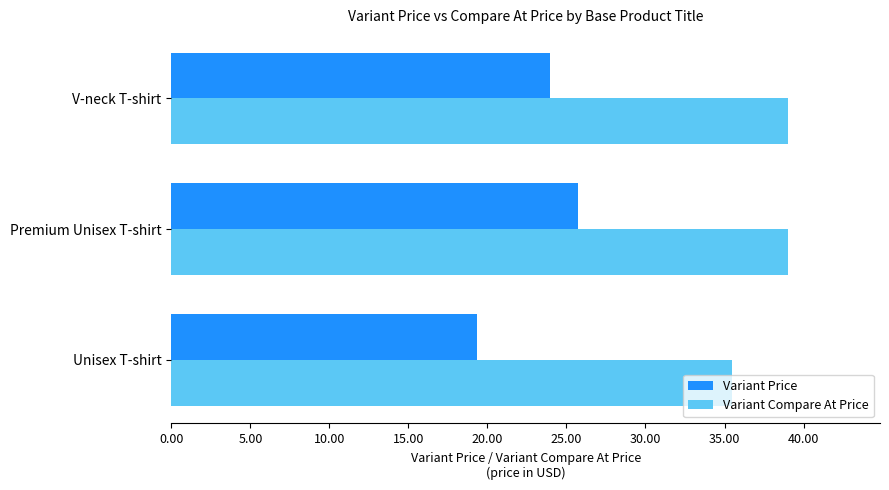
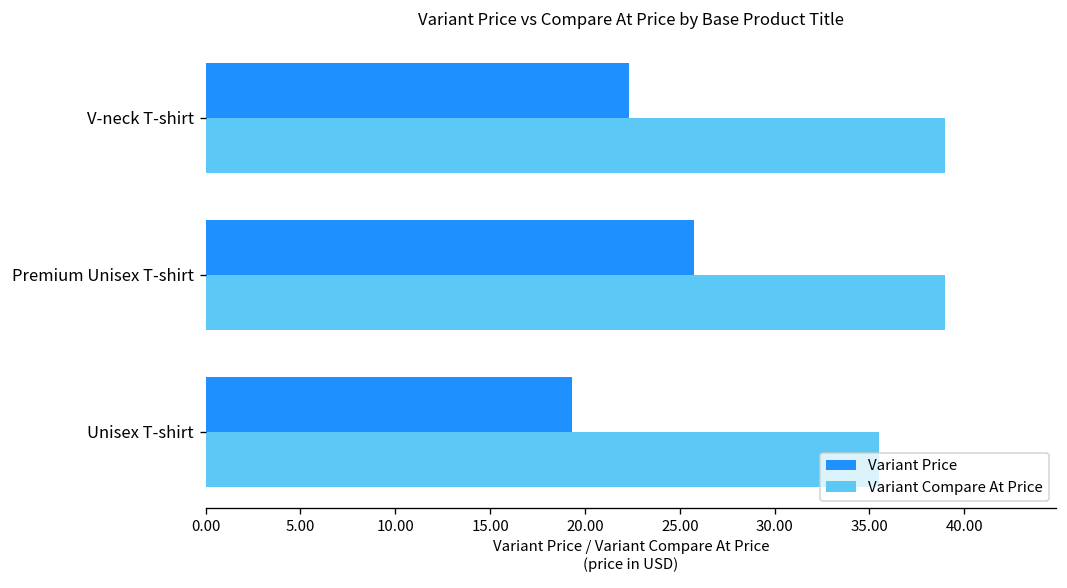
  {
    "Variant Price": {
-     "V-neck T-shirt": 24.0,
+     "V-neck T-shirt": 22.3,
      "Premium Unisex T-shirt": 25.7,
      "Unisex T-shirt": 19.3
    },
    "Variant Compare At Price": {
      "V-neck T-shirt": 39.0,
      "Premium Unisex T-shirt": 39.0
    }
  }
